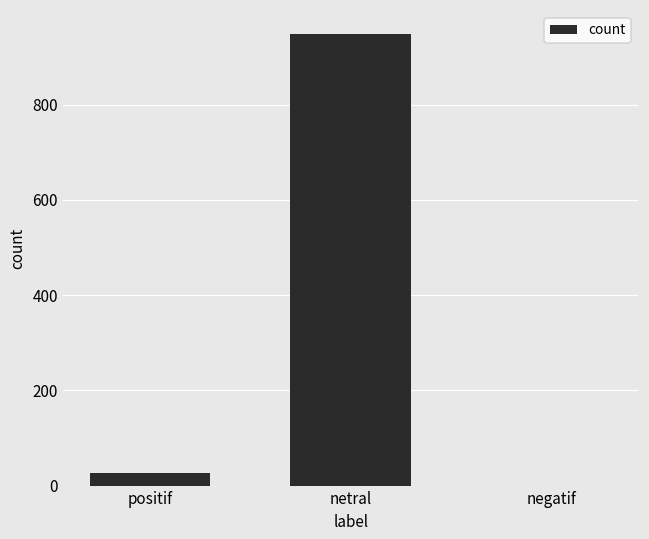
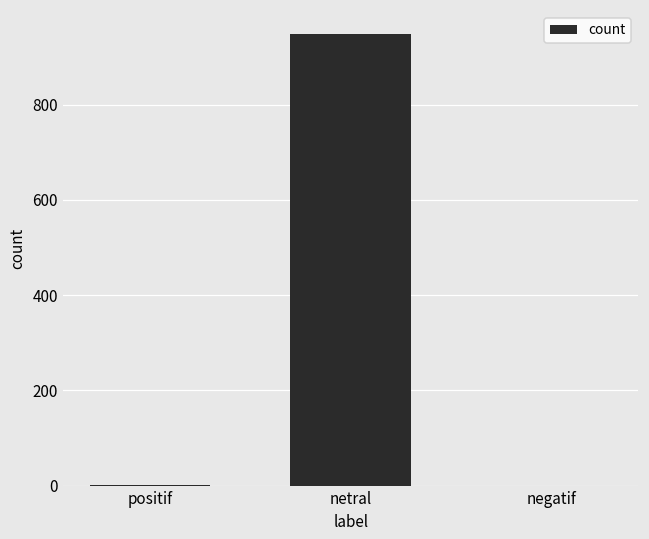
  {
-   "positif": 30,
+   "positif": 0,
    "netral": 950,
    "negatif": 0
  }
